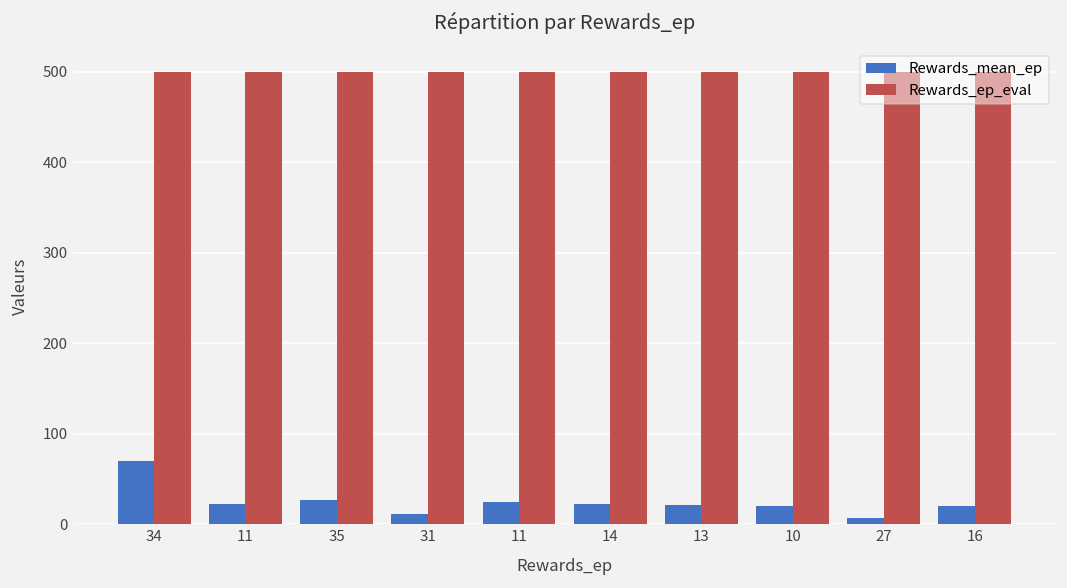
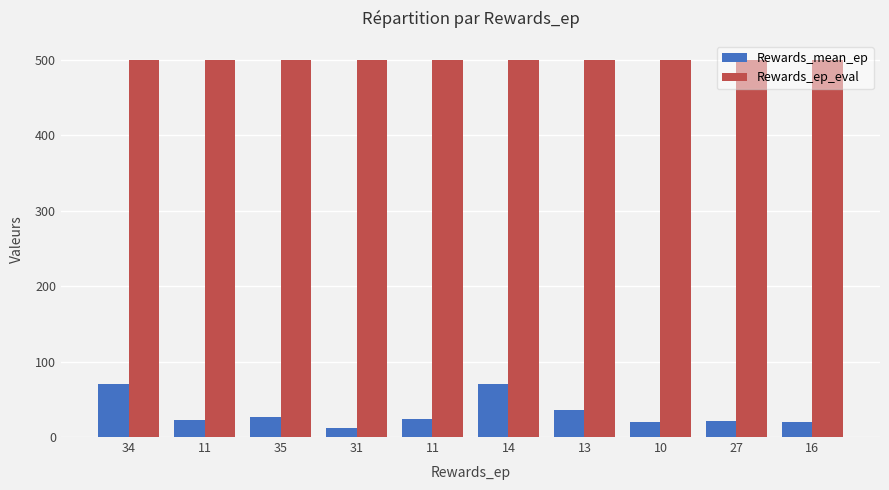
  {
    "Rewards_mean_ep": {
      "34": 70,
      "35": 30,
      "31": 10,
-     "14": 20,
-     "13": 20,
+     "14": 70,
+     "13": 40,
      "10": 20,
-     "27": 10,
+     "27": 20,
      "16": 20
    },
    "Rewards_ep_eval": {
      "34": 500,
      "35": 500,
      "31": 500,
      "14": 500,
      "13": 500,
      "10": 500
    }
  }
